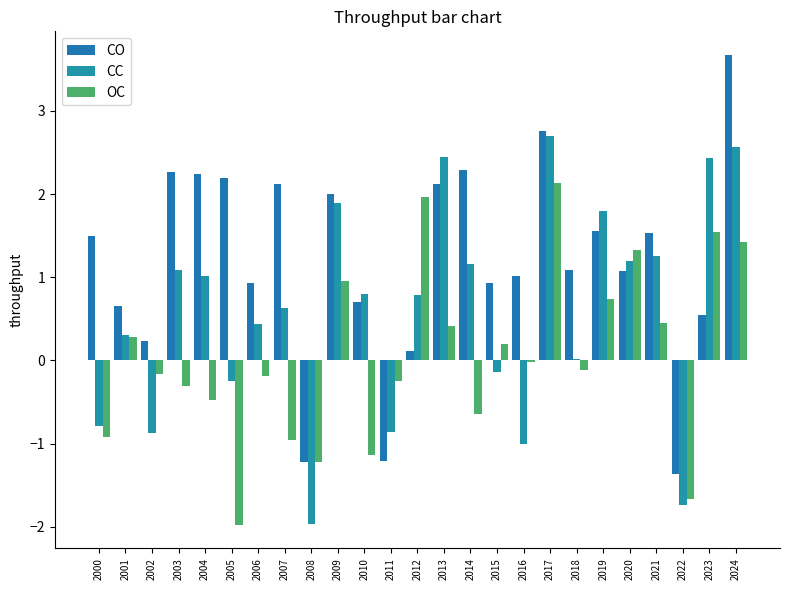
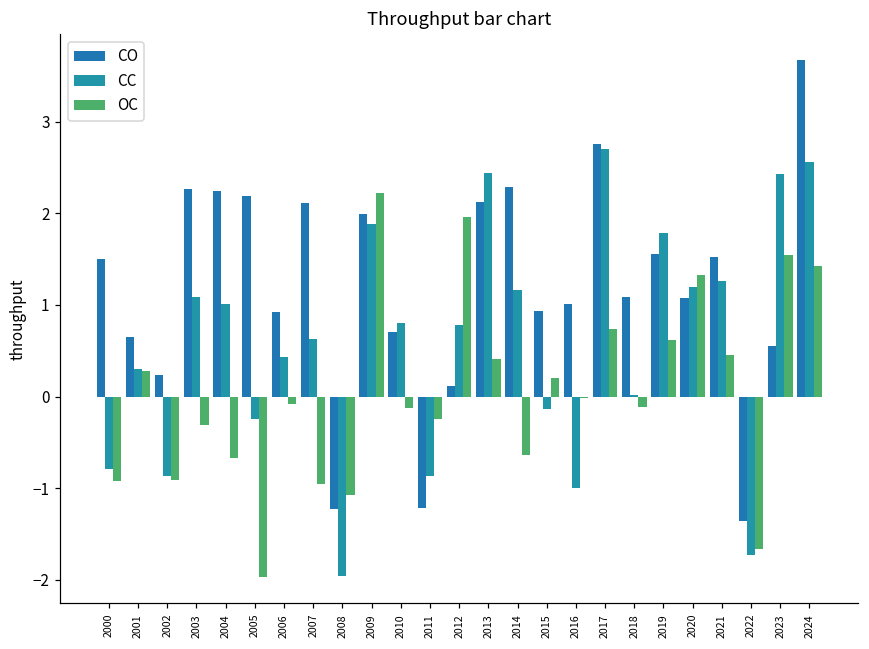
  {
    "OC": {
      "2000": -0.9,
      "2001": 0.3,
-     "2002": -0.2,
+     "2002": -0.9,
      "2003": -0.3,
-     "2004": -0.5,
+     "2004": -0.7,
      "2005": -2.0,
-     "2006": -0.2,
+     "2006": -0.1,
      "2007": -1.0,
-     "2008": -1.2,
-     "2009": 1.0,
-     "2010": -1.1,
+     "2008": -1.1,
+     "2009": 2.2,
+     "2010": -0.1,
      "2011": -0.2,
      "2012": 2.0,
      "2013": 0.4,
      "2014": -0.6,
      "2015": 0.2,
-     "2017": 2.1,
+     "2017": 0.7,
      "2018": -0.1,
-     "2019": 0.7,
+     "2019": 0.6,
      "2020": 1.3,
      "2021": 0.4,
      "2022": -1.7,
      "2023": 1.5,
      "2024": 1.4
    }
  }
